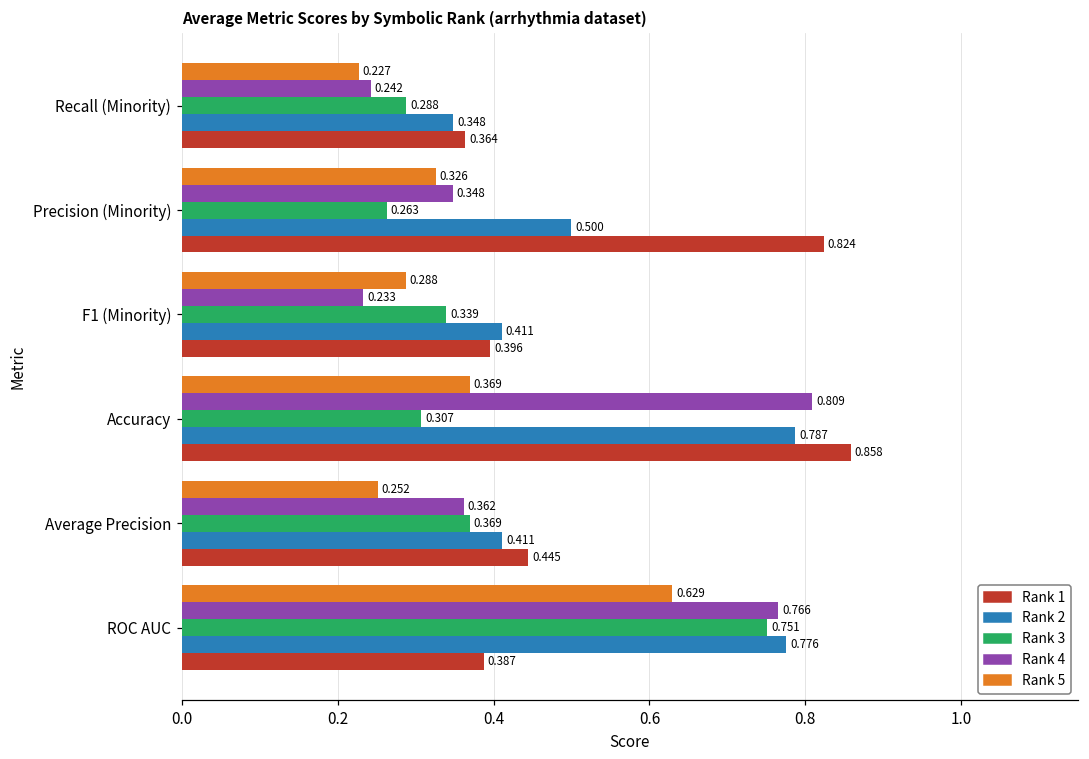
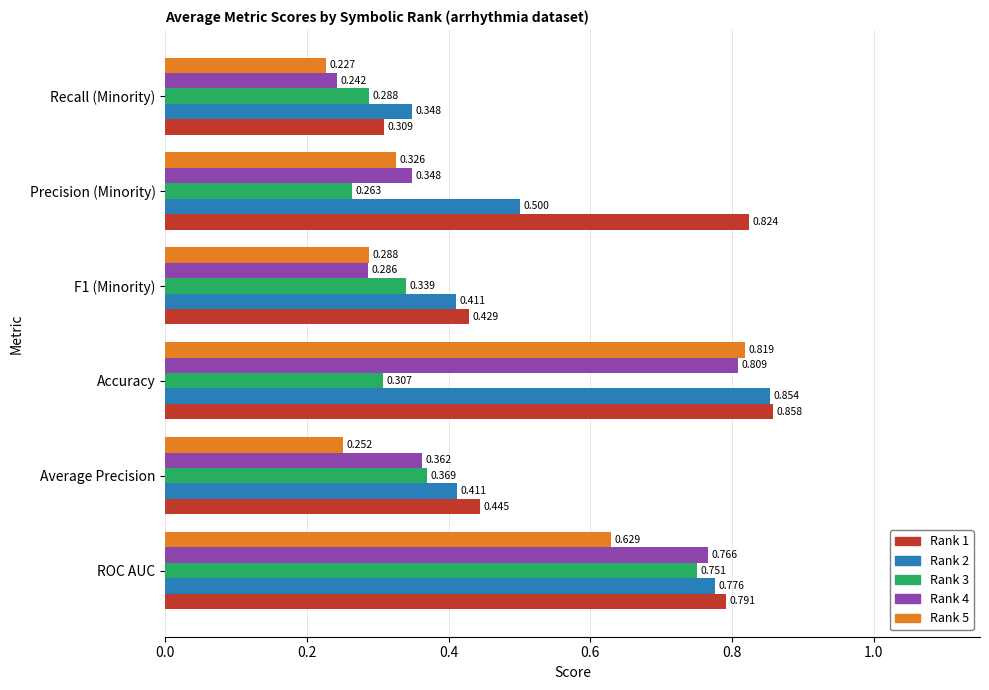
  {
    "Rank 1": {
-     "Recall (Minority)": 0.364,
+     "Recall (Minority)": 0.309,
      "Precision (Minority)": 0.824,
-     "F1 (Minority)": 0.396,
+     "F1 (Minority)": 0.429,
      "Accuracy": 0.858,
      "Average Precision": 0.445,
-     "ROC AUC": 0.387
+     "ROC AUC": 0.791
    },
    "Rank 2": {
      "Recall (Minority)": 0.348,
      "Precision (Minority)": 0.500,
      "F1 (Minority)": 0.411,
-     "Accuracy": 0.787,
+     "Accuracy": 0.854,
      "Average Precision": 0.411,
      "ROC AUC": 0.776
    },
    "Rank 3": {
      "Recall (Minority)": 0.288,
      "Precision (Minority)": 0.263,
      "F1 (Minority)": 0.339,
      "Accuracy": 0.307,
      "Average Precision": 0.369,
      "ROC AUC": 0.751
    },
    "Rank 4": {
      "Recall (Minority)": 0.242,
      "Precision (Minority)": 0.348,
-     "F1 (Minority)": 0.233,
+     "F1 (Minority)": 0.286,
      "Accuracy": 0.809,
      "Average Precision": 0.362,
      "ROC AUC": 0.766
    },
    "Rank 5": {
      "Recall (Minority)": 0.227,
      "Precision (Minority)": 0.326,
      "F1 (Minority)": 0.288,
-     "Accuracy": 0.369,
+     "Accuracy": 0.819,
      "Average Precision": 0.252,
      "ROC AUC": 0.629
    }
  }
